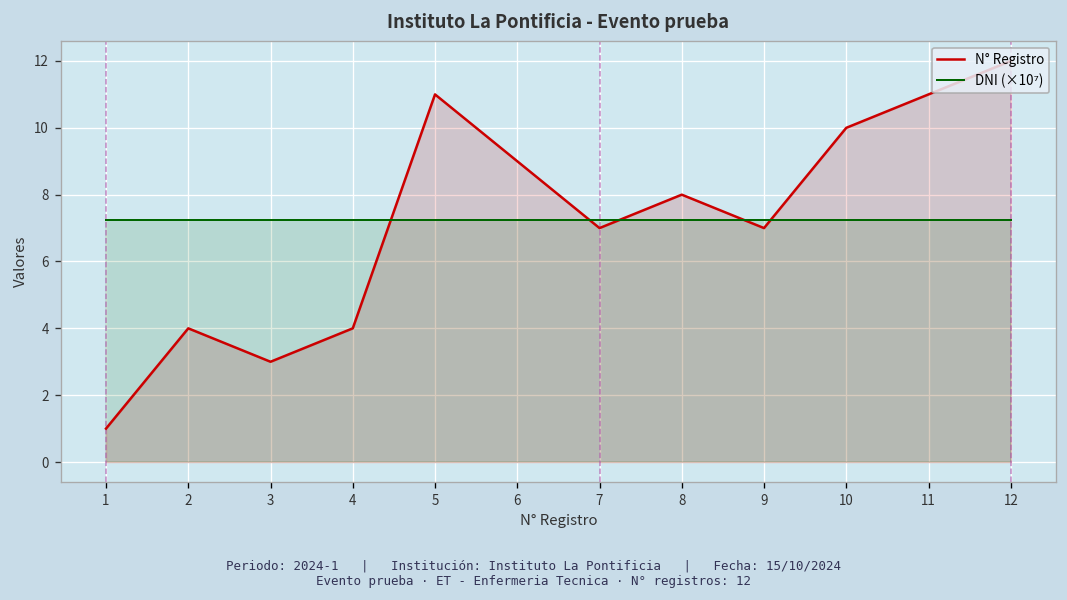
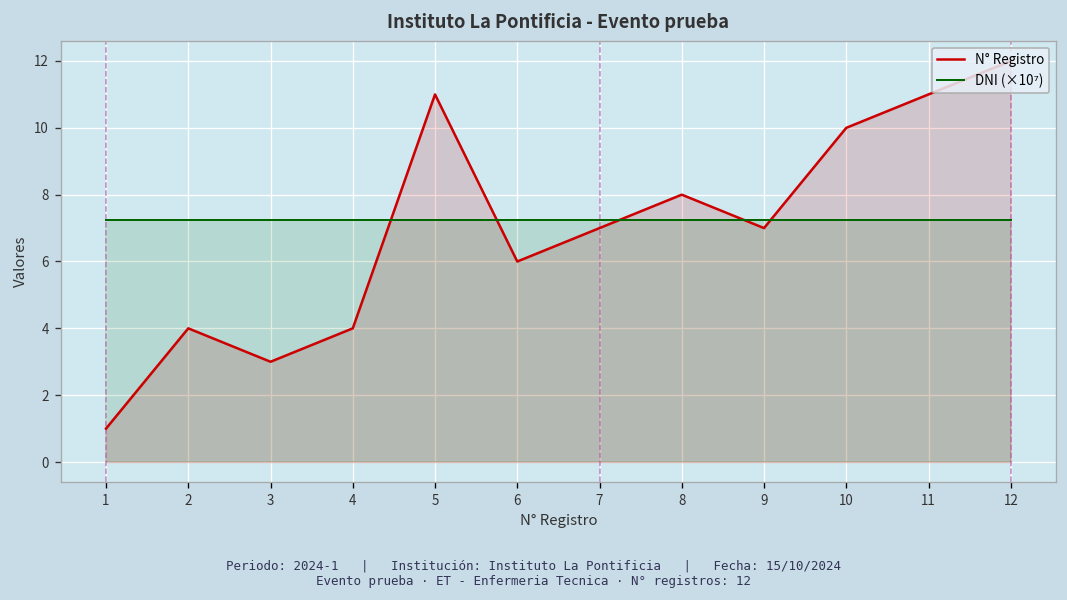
  {
    "N° Registro": {
      "1": 1,
      "2": 4,
      "3": 3,
      "4": 4,
      "5": 11,
-     "6": 9,
+     "6": 6,
      "7": 7,
      "8": 8,
      "9": 7,
      "10": 10,
      "11": 11
    },
    "DNI (×10⁷)": {
      "1": 7.2,
      "2": 7.2,
      "3": 7.2,
      "4": 7.2,
      "5": 7.2,
      "6": 7.2,
      "7": 7.2,
      "8": 7.2,
      "9": 7.2,
      "10": 7.2,
      "11": 7.2,
      "12": 7.2
    }
  }
